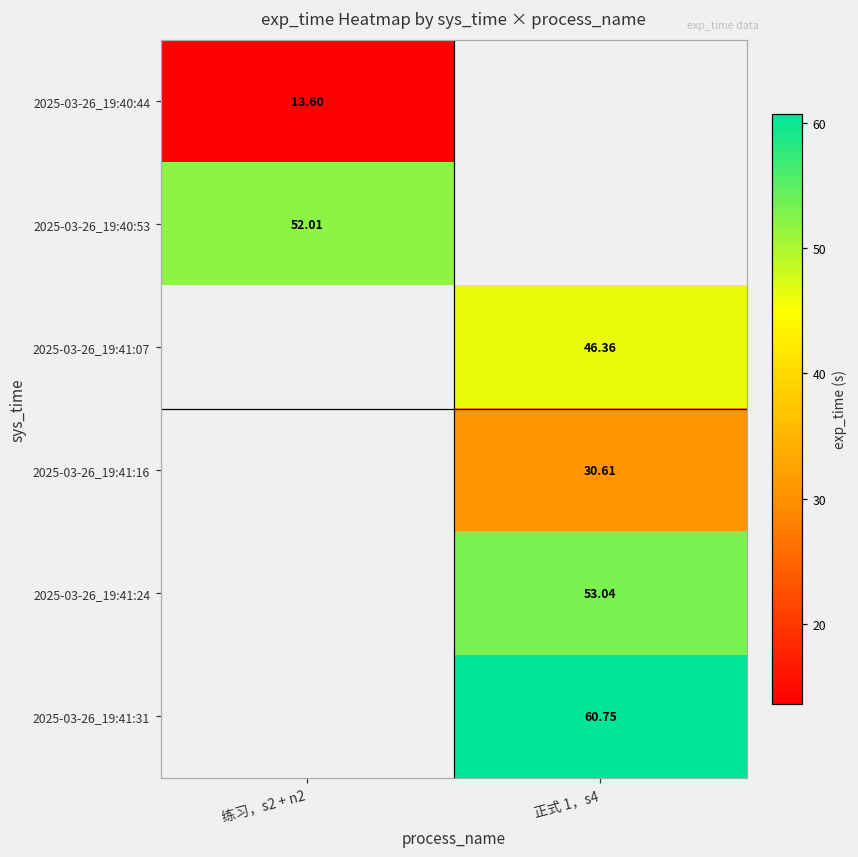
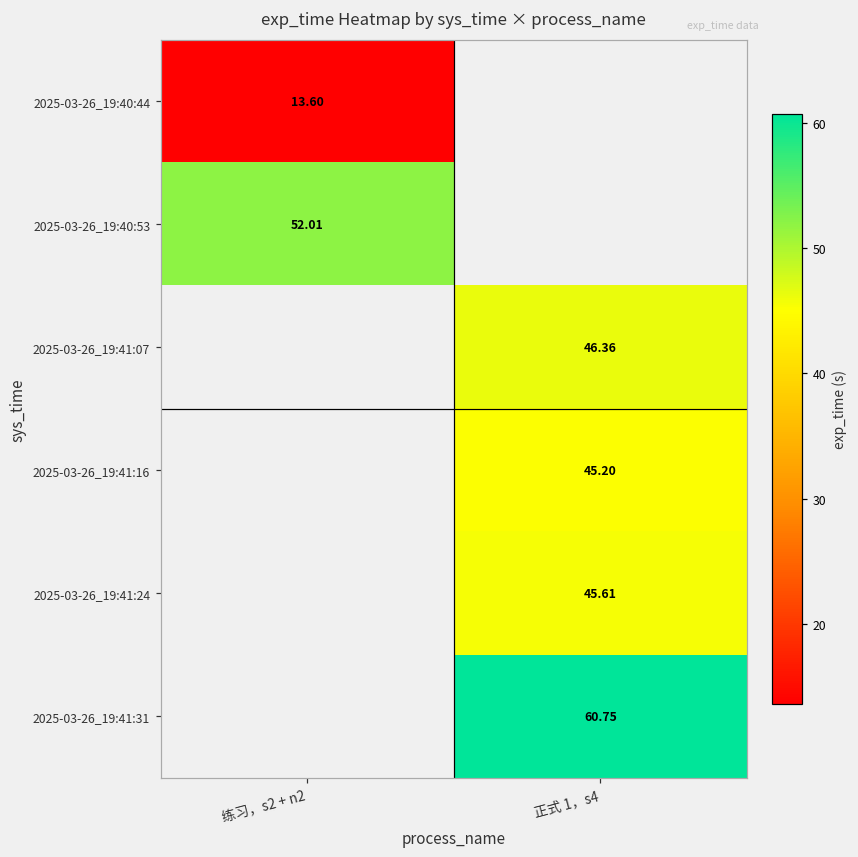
  {
    "2025-03-26_19:40:44": {
      "练习，s2 + n2": 13.60
    },
    "2025-03-26_19:40:53": {
      "练习，s2 + n2": 52.01
    },
    "2025-03-26_19:41:07": {
      "正式 1，s4": 46.36
    },
    "2025-03-26_19:41:16": {
-     "正式 1，s4": 30.61
+     "正式 1，s4": 45.20
    },
    "2025-03-26_19:41:24": {
-     "正式 1，s4": 53.04
+     "正式 1，s4": 45.61
    },
    "2025-03-26_19:41:31": {
      "正式 1，s4": 60.75
    }
  }
